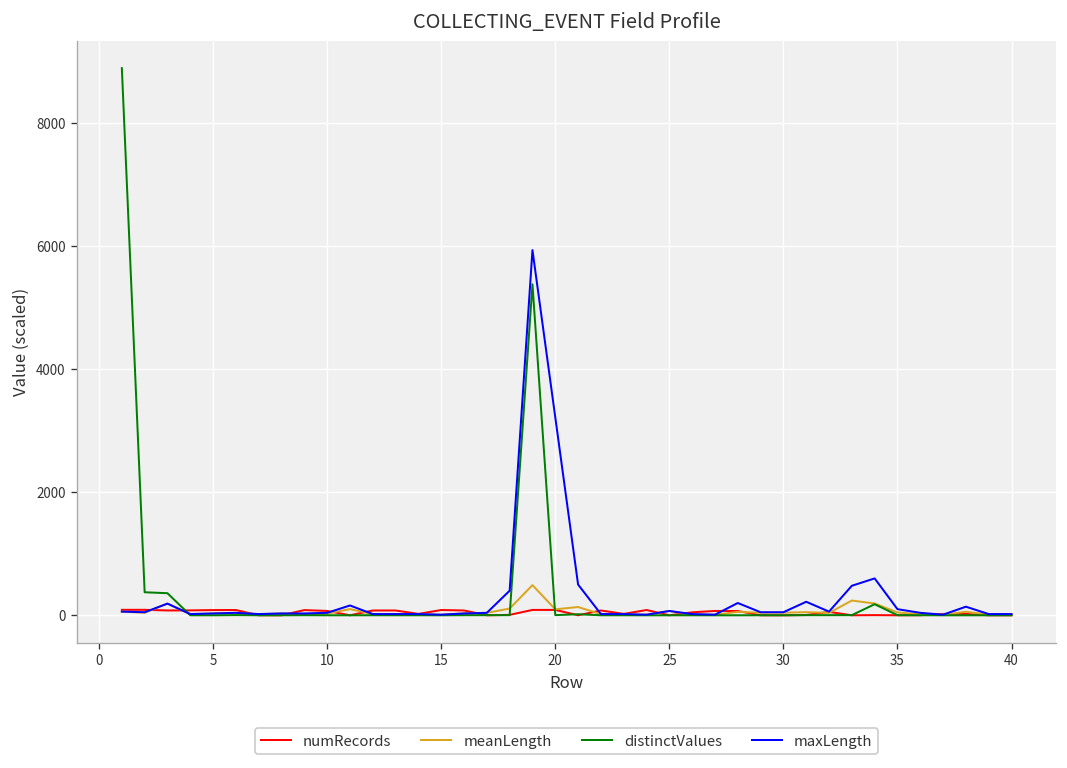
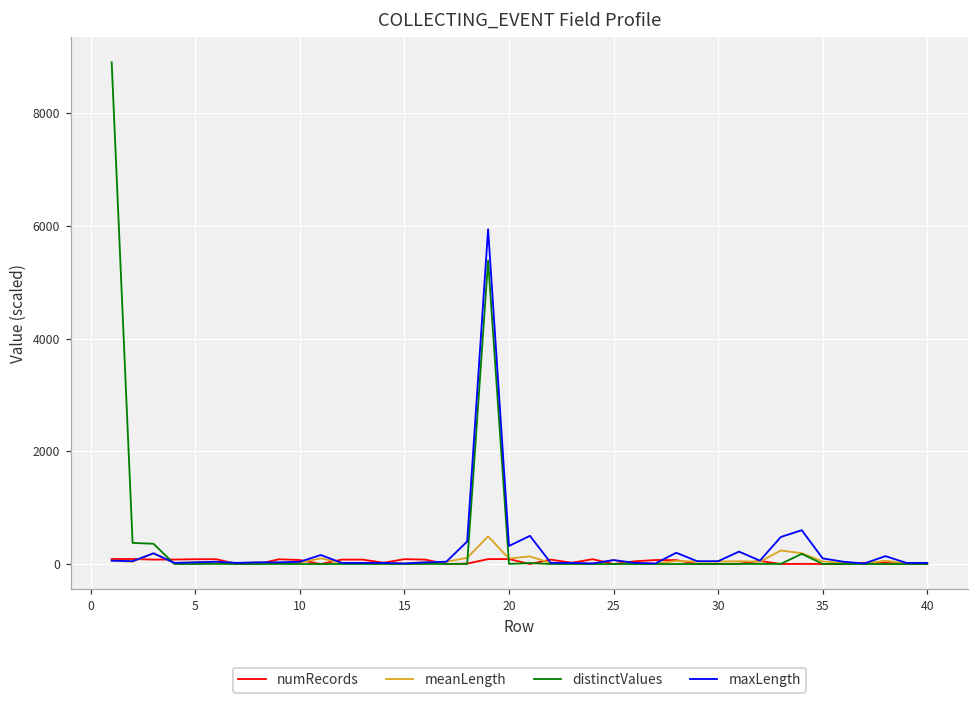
  {
    "numRecords": {
      "5": 100,
      "15": 100
    },
    "distinctValues": {
      "20": 0
    },
    "maxLength": {
-     "20": 3200,
+     "20": 300,
      "35": 100
    }
  }
